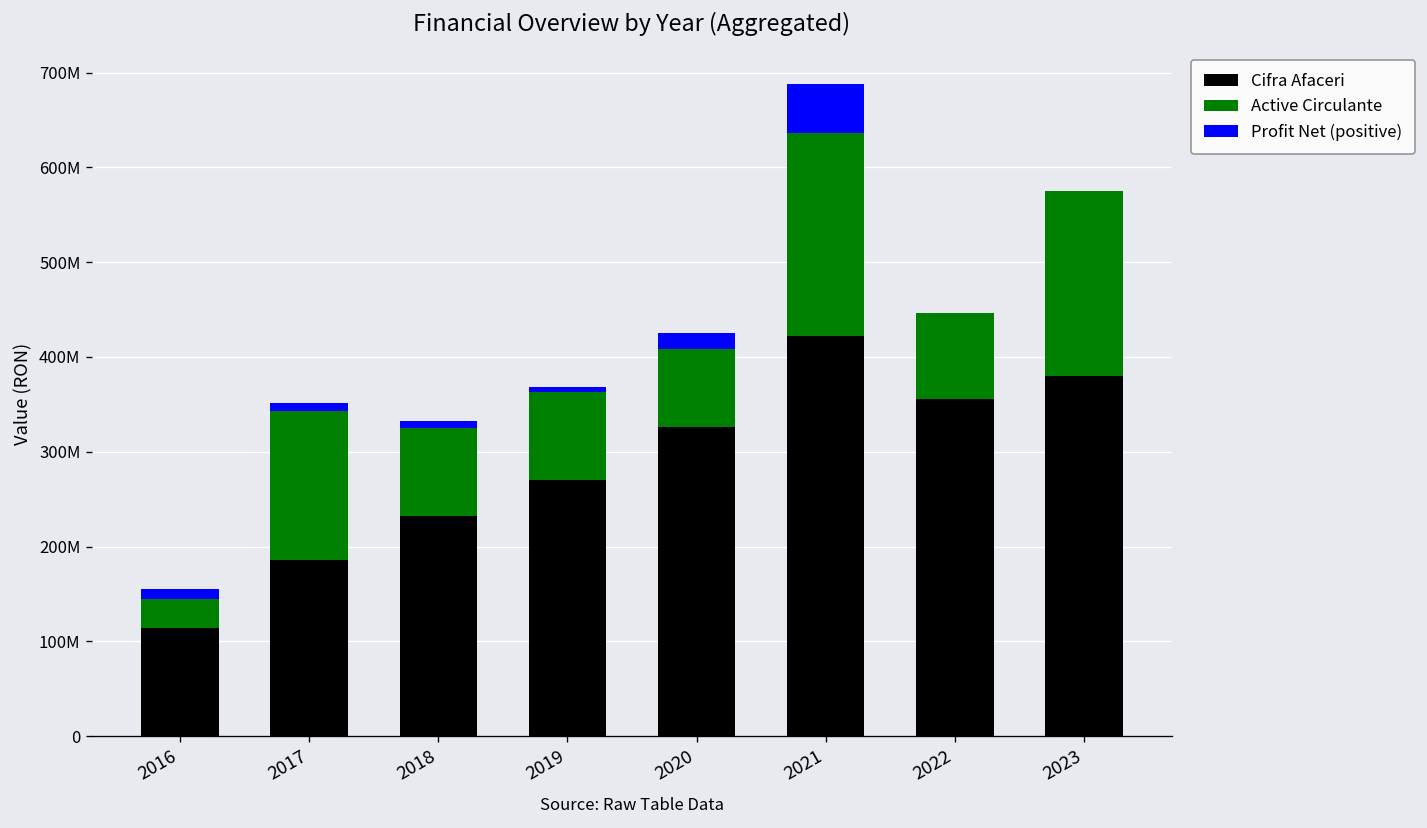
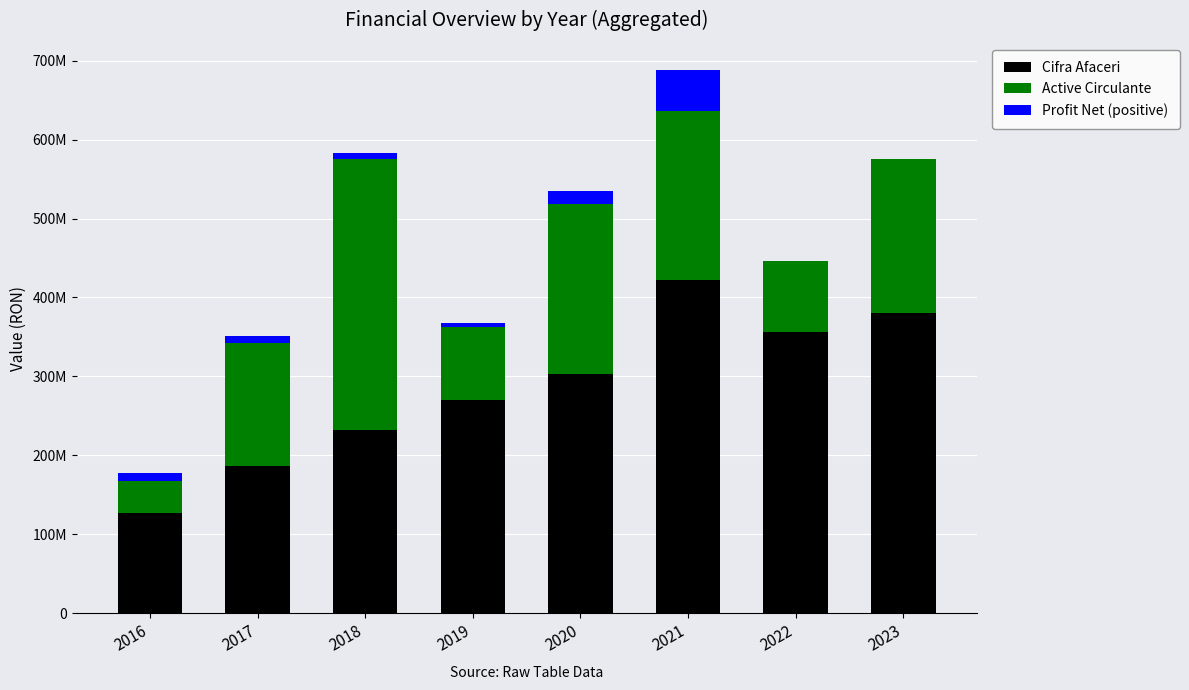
  {
    "Cifra Afaceri": {
-     "2016": 110000000,
+     "2016": 130000000,
      "2017": 190000000,
      "2018": 230000000,
      "2019": 270000000,
-     "2020": 330000000,
+     "2020": 300000000,
      "2021": 420000000,
      "2022": 360000000,
      "2023": 380000000
    },
    "Active Circulante": {
-     "2016": 30000000,
+     "2016": 40000000,
      "2017": 160000000,
-     "2018": 90000000,
+     "2018": 340000000,
      "2019": 90000000,
-     "2020": 80000000,
+     "2020": 220000000,
      "2021": 210000000,
      "2022": 90000000,
      "2023": 200000000
    },
    "Profit Net (positive)": {
      "2016": 10000000,
      "2017": 10000000,
      "2018": 10000000,
      "2019": 10000000,
      "2020": 20000000,
      "2021": 50000000,
      "2022": 0,
      "2023": 0
    }
  }
